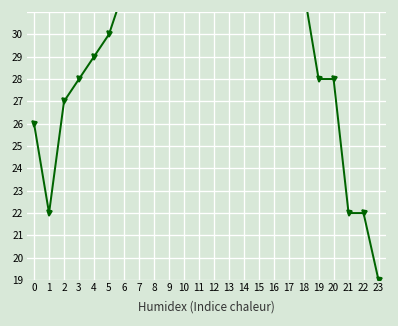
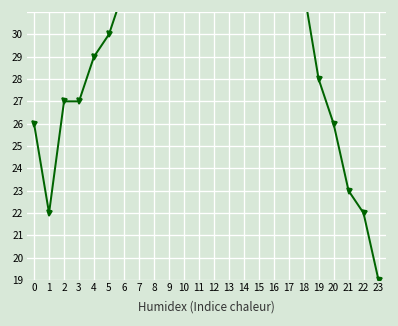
  {
    "0": 26,
    "1": 22,
    "2": 27,
-   "3": 28,
+   "3": 27,
    "4": 29,
    "5": 30,
    "19": 28,
-   "20": 28,
-   "21": 22,
+   "20": 26,
+   "21": 23,
    "22": 22,
    "23": 19
  }
